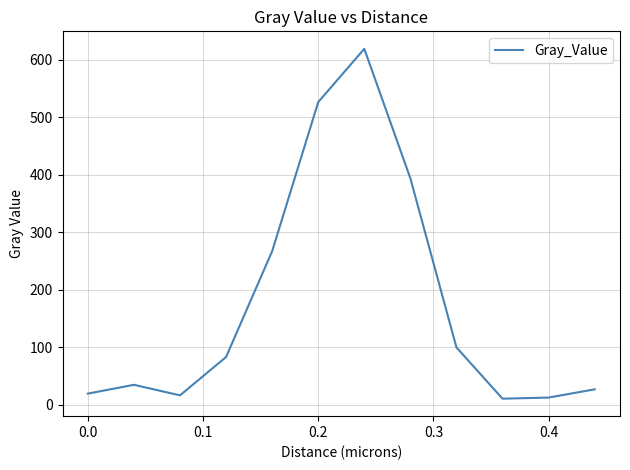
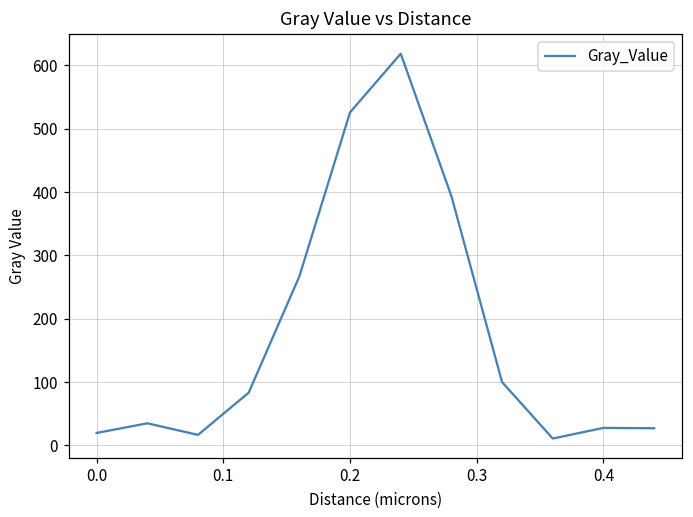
  {
    "0.0": 20,
    "0.2": 530,
-   "0.4": 10
+   "0.4": 30
  }
